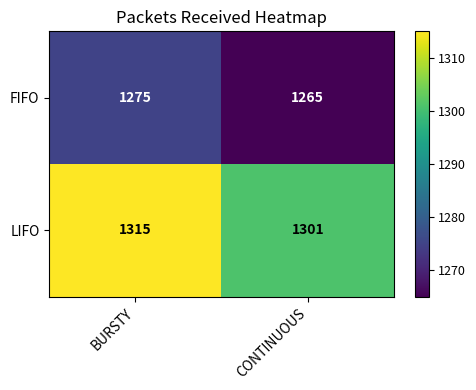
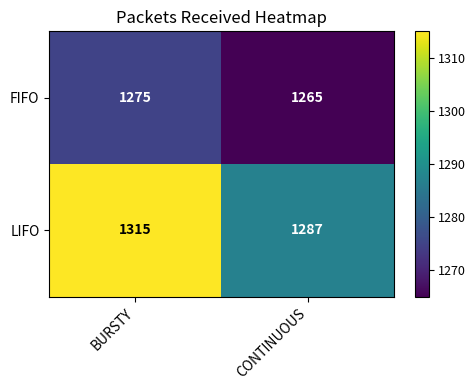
  {
    "FIFO": {
      "BURSTY": 1275,
      "CONTINUOUS": 1265
    },
    "LIFO": {
      "BURSTY": 1315,
-     "CONTINUOUS": 1301
+     "CONTINUOUS": 1287
    }
  }
